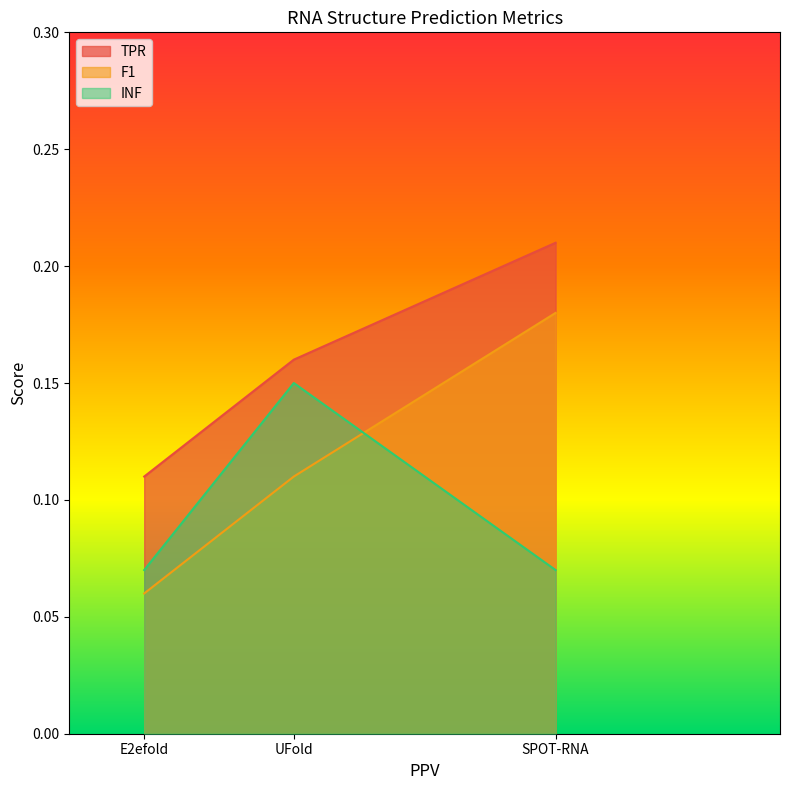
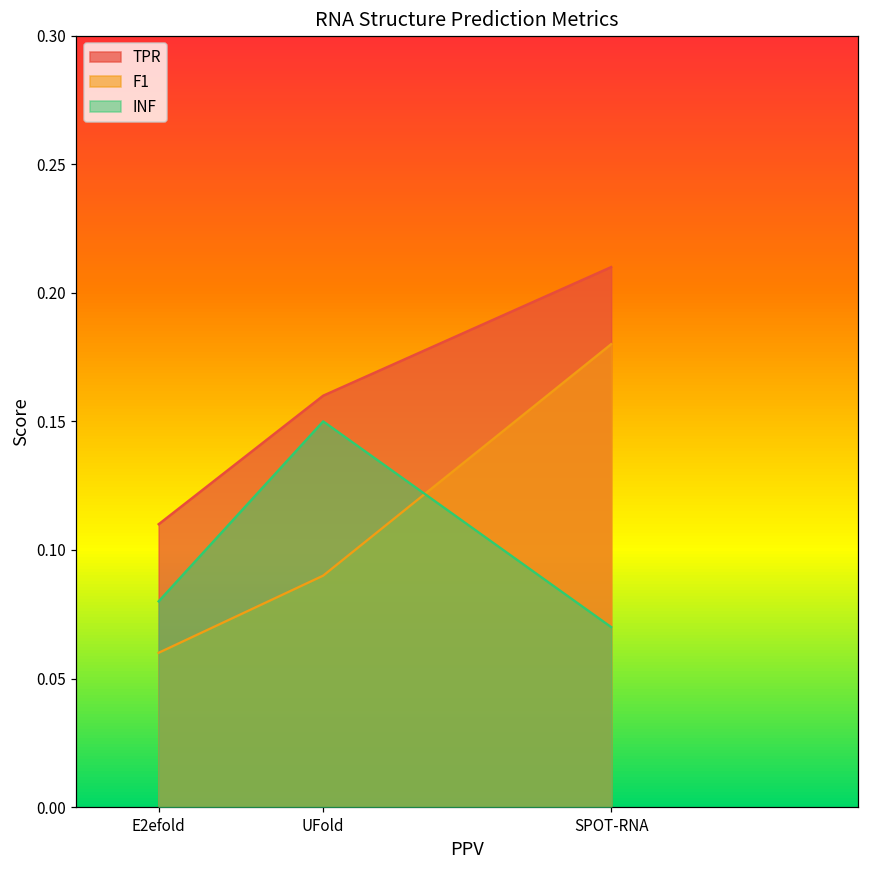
  {
    "TPR": {
      "E2efold": 0.11,
      "UFold": 0.16,
      "SPOT-RNA": 0.21
    },
    "F1": {
      "E2efold": 0.06,
-     "UFold": 0.11,
+     "UFold": 0.09,
      "SPOT-RNA": 0.18
    },
    "INF": {
-     "E2efold": 0.07,
+     "E2efold": 0.08,
      "UFold": 0.15,
      "SPOT-RNA": 0.07
    }
  }
